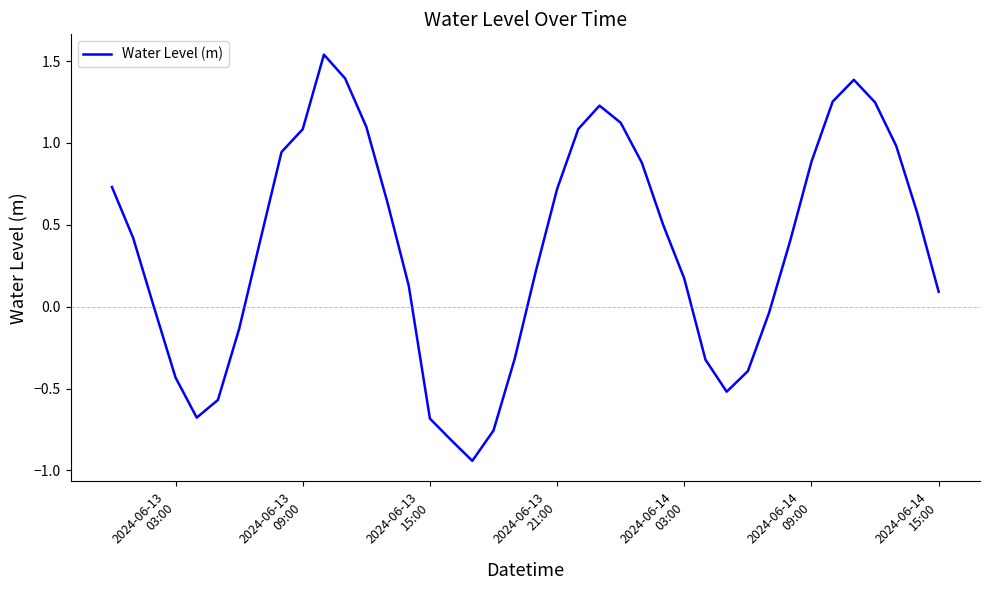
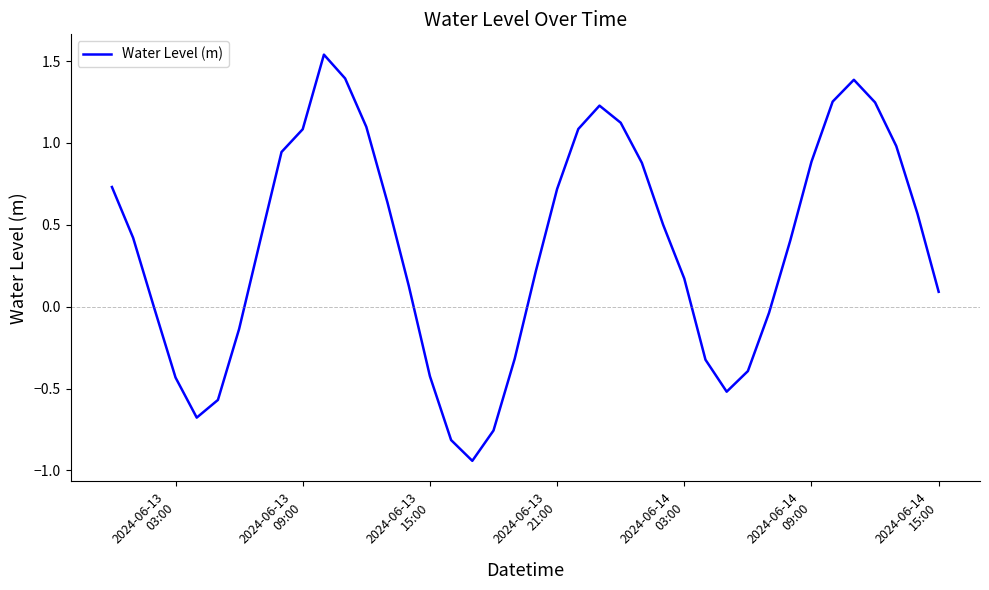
  {
    "2024-06-13 03:00": -0.43,
    "2024-06-13 09:00": 1.08,
-   "2024-06-13 15:00": -0.68,
+   "2024-06-13 15:00": -0.42,
    "2024-06-13 21:00": 0.72,
    "2024-06-14 03:00": 0.17,
    "2024-06-14 09:00": 0.89,
    "2024-06-14 15:00": 0.09
  }
